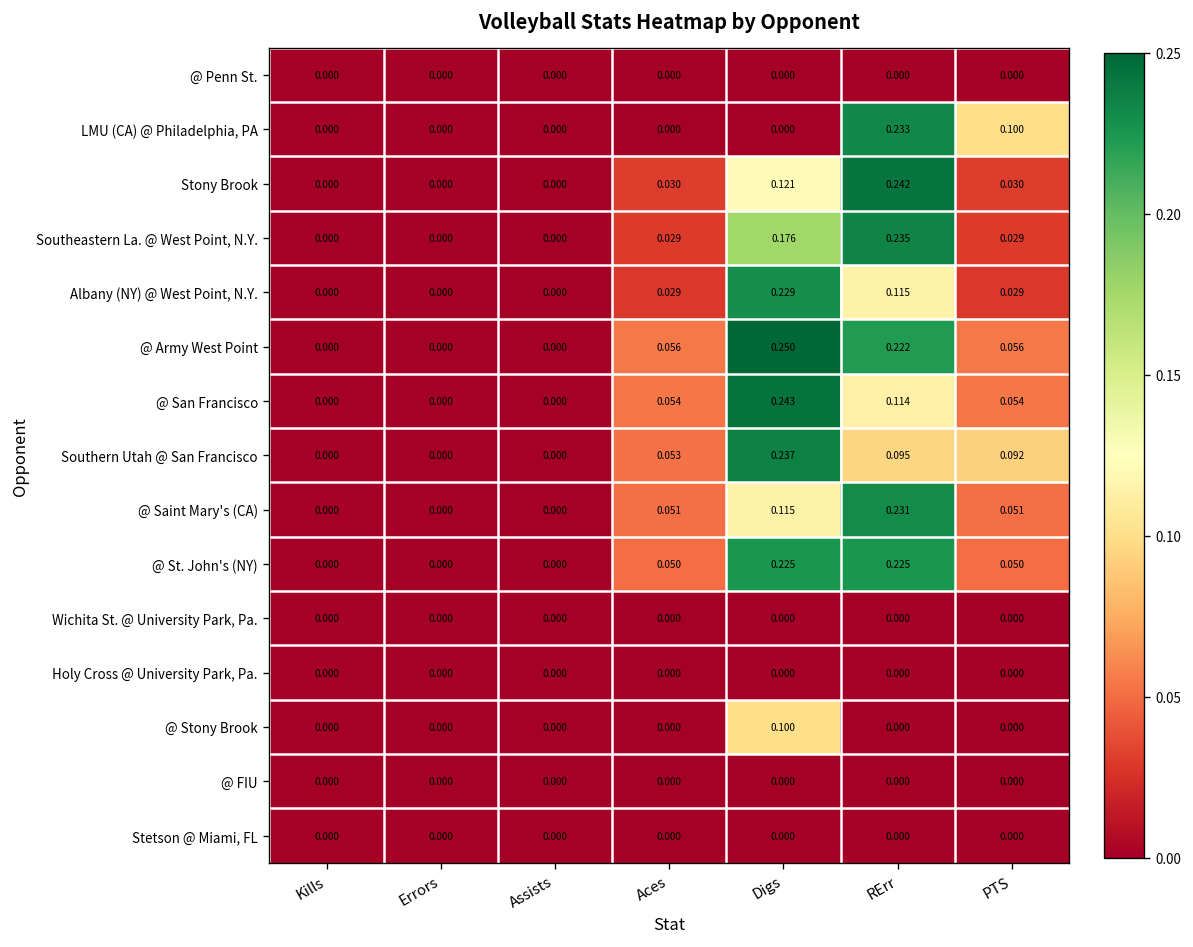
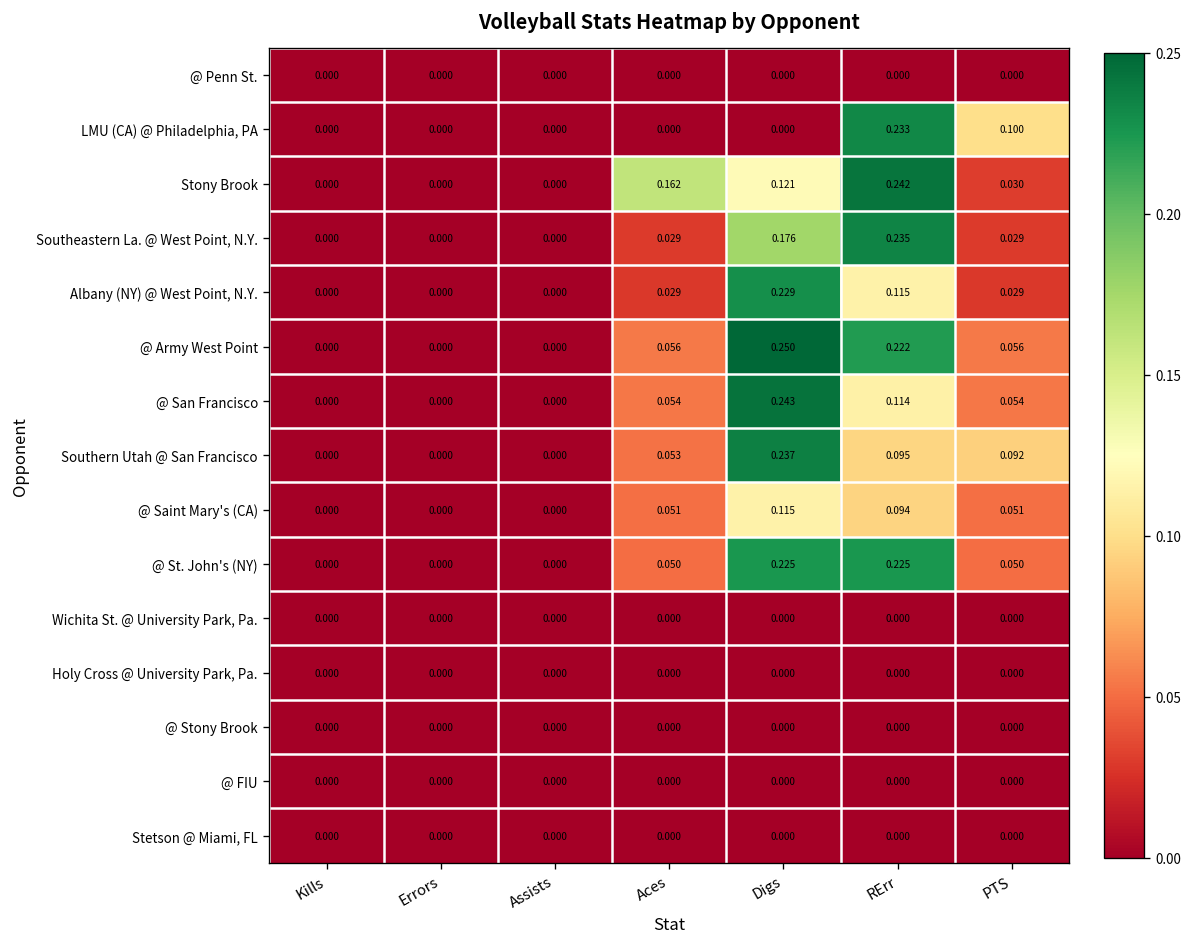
  {
    "@ Penn St.": {
      "Kills": 0.000,
      "Errors": 0.000,
      "Assists": 0.000,
      "Aces": 0.000,
      "Digs": 0.000,
      "RErr": 0.000,
      "PTS": 0.000
    },
    "LMU (CA) @ Philadelphia, PA": {
      "Kills": 0.000,
      "Errors": 0.000,
      "Assists": 0.000,
      "Aces": 0.000,
      "Digs": 0.000,
      "RErr": 0.233,
      "PTS": 0.100
    },
    "Stony Brook": {
      "Kills": 0.000,
      "Errors": 0.000,
      "Assists": 0.000,
-     "Aces": 0.030,
+     "Aces": 0.162,
      "Digs": 0.121,
      "RErr": 0.242,
      "PTS": 0.030
    },
    "Southeastern La. @ West Point, N.Y.": {
      "Kills": 0.000,
      "Errors": 0.000,
      "Assists": 0.000,
      "Aces": 0.029,
      "Digs": 0.176,
      "RErr": 0.235,
      "PTS": 0.029
    },
    "Albany (NY) @ West Point, N.Y.": {
      "Kills": 0.000,
      "Errors": 0.000,
      "Assists": 0.000,
      "Aces": 0.029,
      "Digs": 0.229,
      "RErr": 0.115,
      "PTS": 0.029
    },
    "@ Army West Point": {
      "Kills": 0.000,
      "Errors": 0.000,
      "Assists": 0.000,
      "Aces": 0.056,
      "Digs": 0.250,
      "RErr": 0.222,
      "PTS": 0.056
    },
    "@ San Francisco": {
      "Kills": 0.000,
      "Errors": 0.000,
      "Assists": 0.000,
      "Aces": 0.054,
      "Digs": 0.243,
      "RErr": 0.114,
      "PTS": 0.054
    },
    "Southern Utah @ San Francisco": {
      "Kills": 0.000,
      "Errors": 0.000,
      "Assists": 0.000,
      "Aces": 0.053,
      "Digs": 0.237,
      "RErr": 0.095,
      "PTS": 0.092
    },
    "@ Saint Mary's (CA)": {
      "Kills": 0.000,
      "Errors": 0.000,
      "Assists": 0.000,
      "Aces": 0.051,
      "Digs": 0.115,
-     "RErr": 0.231,
+     "RErr": 0.094,
      "PTS": 0.051
    },
    "@ St. John's (NY)": {
      "Kills": 0.000,
      "Errors": 0.000,
      "Assists": 0.000,
      "Aces": 0.050,
      "Digs": 0.225,
      "RErr": 0.225,
      "PTS": 0.050
    },
    "Wichita St. @ University Park, Pa.": {
      "Kills": 0.000,
      "Errors": 0.000,
      "Assists": 0.000,
      "Aces": 0.000,
      "Digs": 0.000,
      "RErr": 0.000,
      "PTS": 0.000
    },
    "Holy Cross @ University Park, Pa.": {
      "Kills": 0.000,
      "Errors": 0.000,
      "Assists": 0.000,
      "Aces": 0.000,
      "Digs": 0.000,
      "RErr": 0.000,
      "PTS": 0.000
    },
    "@ Stony Brook": {
      "Kills": 0.000,
      "Errors": 0.000,
      "Assists": 0.000,
      "Aces": 0.000,
-     "Digs": 0.100,
+     "Digs": 0.000,
      "RErr": 0.000,
      "PTS": 0.000
    },
    "@ FIU": {
      "Kills": 0.000,
      "Errors": 0.000,
      "Assists": 0.000,
      "Aces": 0.000,
      "Digs": 0.000,
      "RErr": 0.000,
      "PTS": 0.000
    },
    "Stetson @ Miami, FL": {
      "Kills": 0.000,
      "Errors": 0.000,
      "Assists": 0.000,
      "Aces": 0.000,
      "Digs": 0.000,
      "RErr": 0.000,
      "PTS": 0.000
    }
  }
